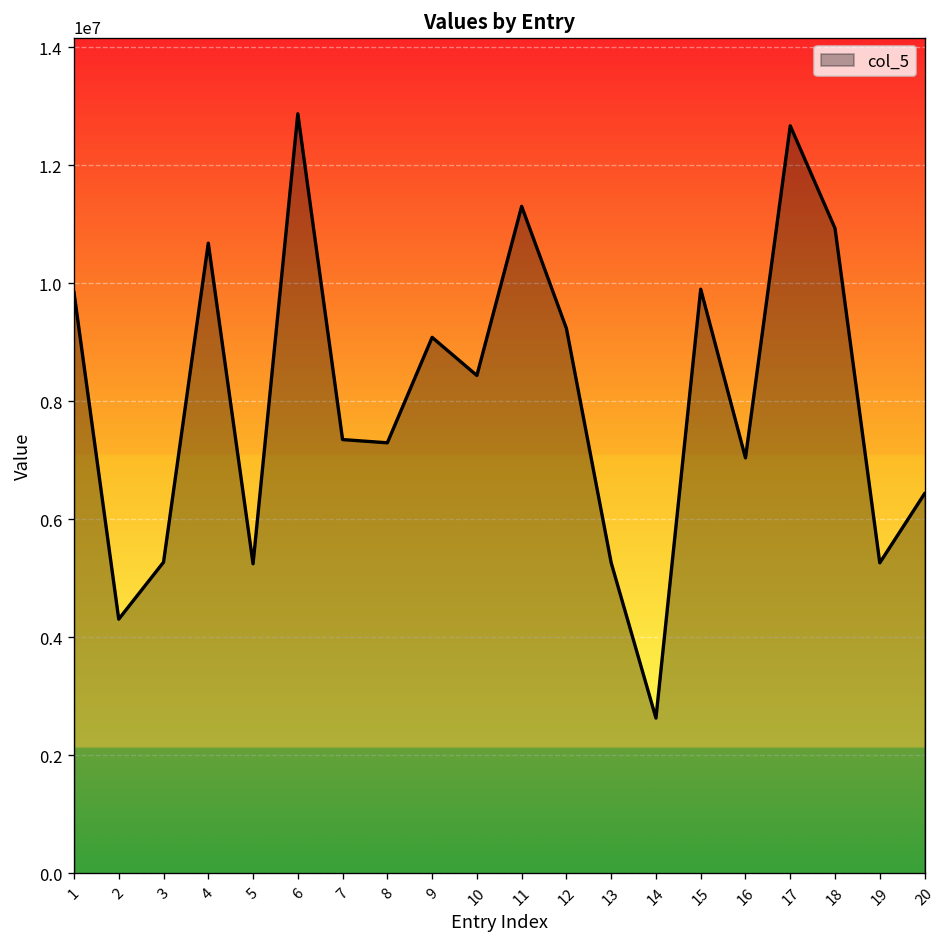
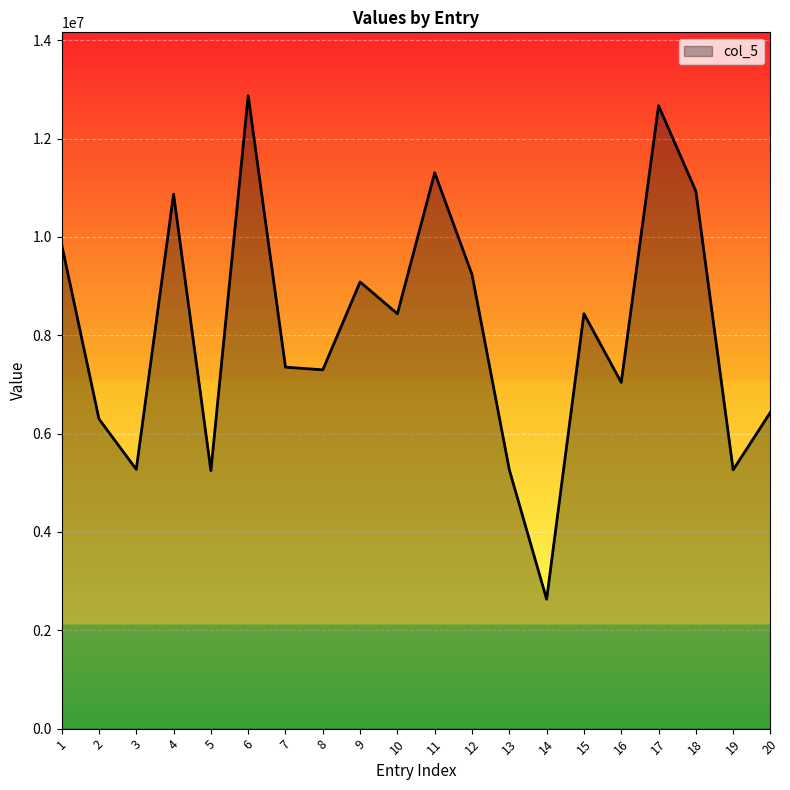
  {
    "1": 9800000,
-   "2": 4300000,
+   "2": 6300000,
    "3": 5300000,
-   "4": 10700000,
+   "4": 10900000,
    "5": 5200000,
    "6": 12900000,
    "7": 7400000,
    "8": 7300000,
    "9": 9100000,
    "10": 8400000,
    "11": 11300000,
    "12": 9200000,
    "13": 5300000,
    "14": 2600000,
-   "15": 9900000,
+   "15": 8400000,
    "16": 7000000,
    "17": 12700000,
    "18": 10900000,
    "19": 5300000,
    "20": 6400000
  }
